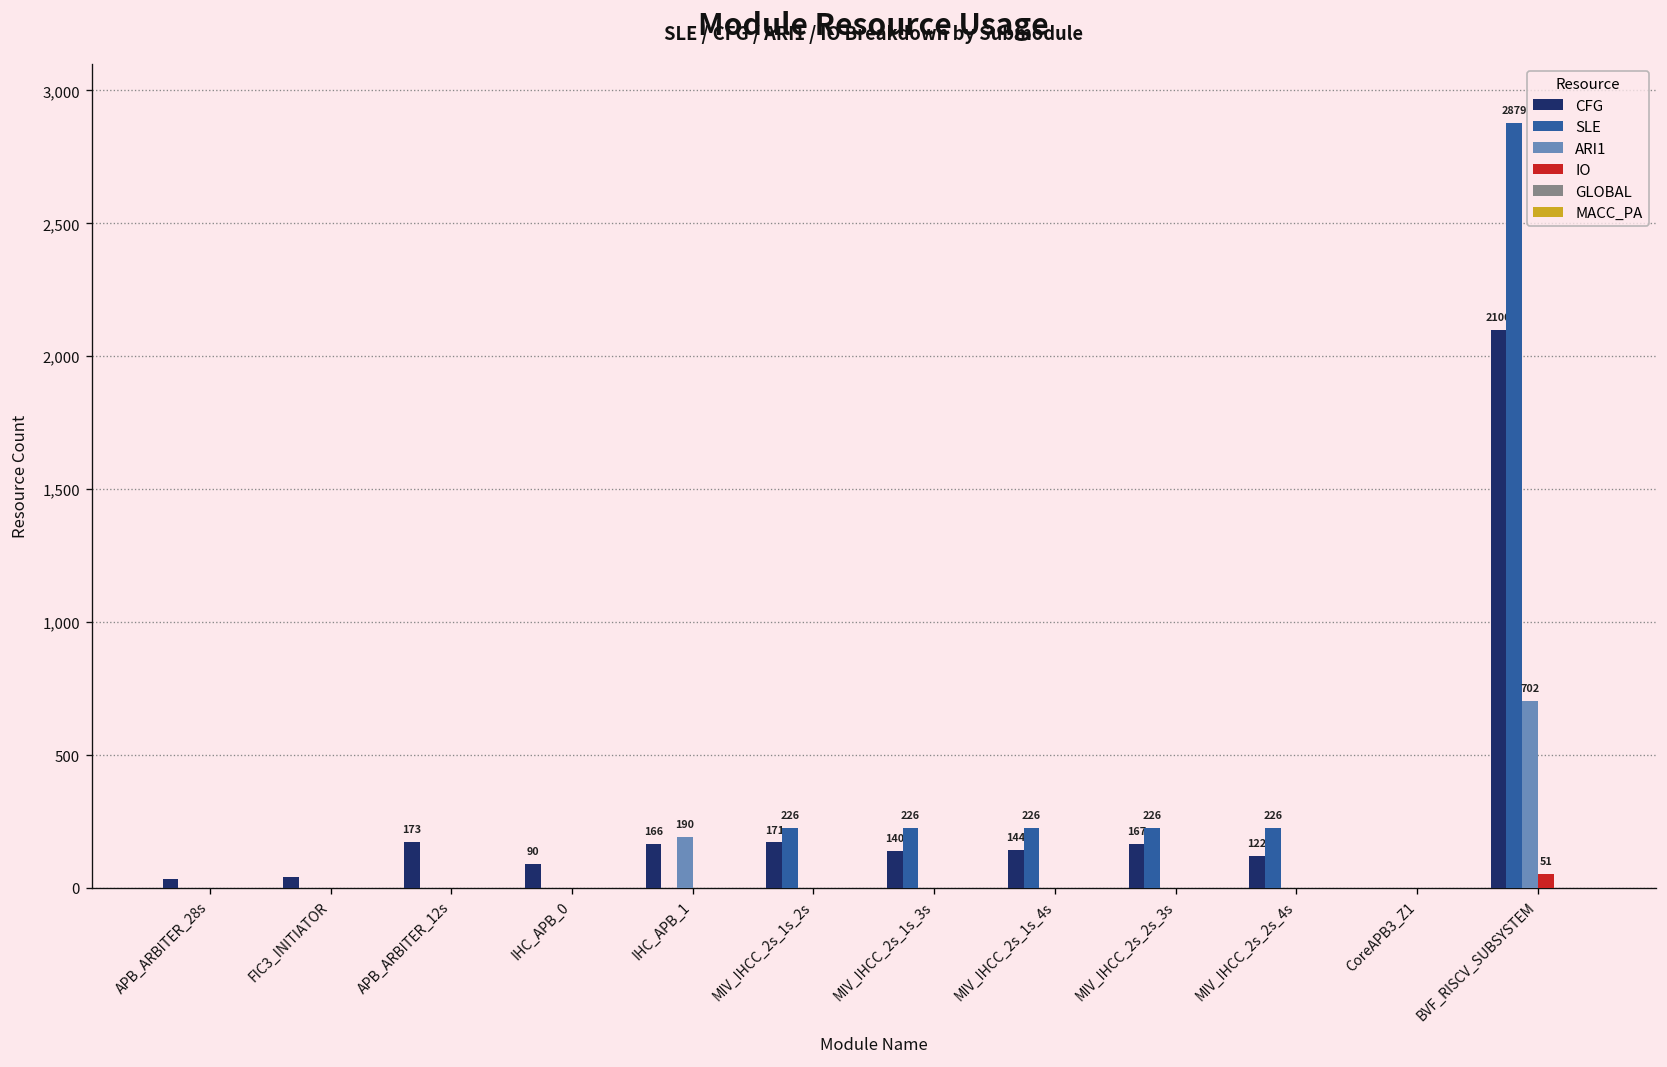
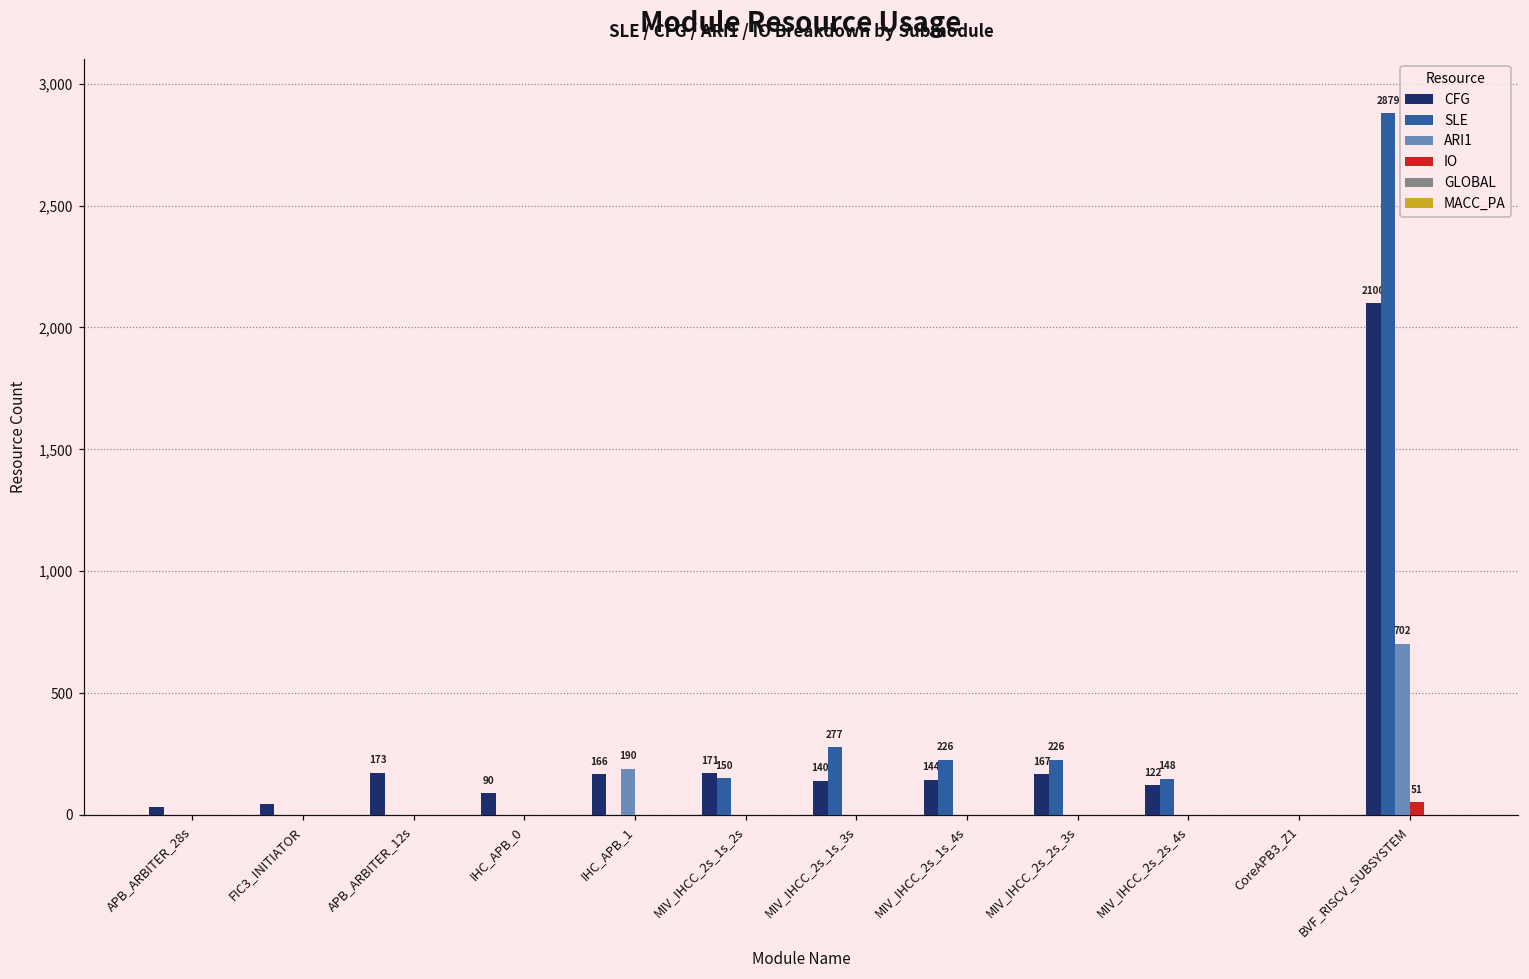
  {
    "CFG": {
      "APB_ARBITER_12s": 173,
      "IHC_APB_0": 90,
      "IHC_APB_1": 166,
      "MIV_IHCC_2s_1s_2s": 171,
      "MIV_IHCC_2s_1s_3s": 140,
      "MIV_IHCC_2s_1s_4s": 144,
      "MIV_IHCC_2s_2s_3s": 167,
      "MIV_IHCC_2s_2s_4s": 122,
      "BVF_RISCV_SUBSYSTEM": 2100
    },
    "SLE": {
-     "MIV_IHCC_2s_1s_2s": 226,
-     "MIV_IHCC_2s_1s_3s": 226,
+     "MIV_IHCC_2s_1s_2s": 150,
+     "MIV_IHCC_2s_1s_3s": 277,
      "MIV_IHCC_2s_1s_4s": 226,
      "MIV_IHCC_2s_2s_3s": 226,
-     "MIV_IHCC_2s_2s_4s": 226
+     "MIV_IHCC_2s_2s_4s": 148
    },
    "IO": {
      "BVF_RISCV_SUBSYSTEM": 51
    },
    "MACC_PA": {
      "APB_ARBITER_28s": 0,
      "FIC3_INITIATOR": 0,
      "APB_ARBITER_12s": 0,
      "IHC_APB_0": 0,
      "IHC_APB_1": 0,
      "MIV_IHCC_2s_1s_2s": 0,
      "MIV_IHCC_2s_1s_3s": 0,
      "MIV_IHCC_2s_1s_4s": 0,
      "MIV_IHCC_2s_2s_3s": 0,
      "MIV_IHCC_2s_2s_4s": 0,
      "CoreAPB3_Z1": 0,
      "BVF_RISCV_SUBSYSTEM": 0
    }
  }
